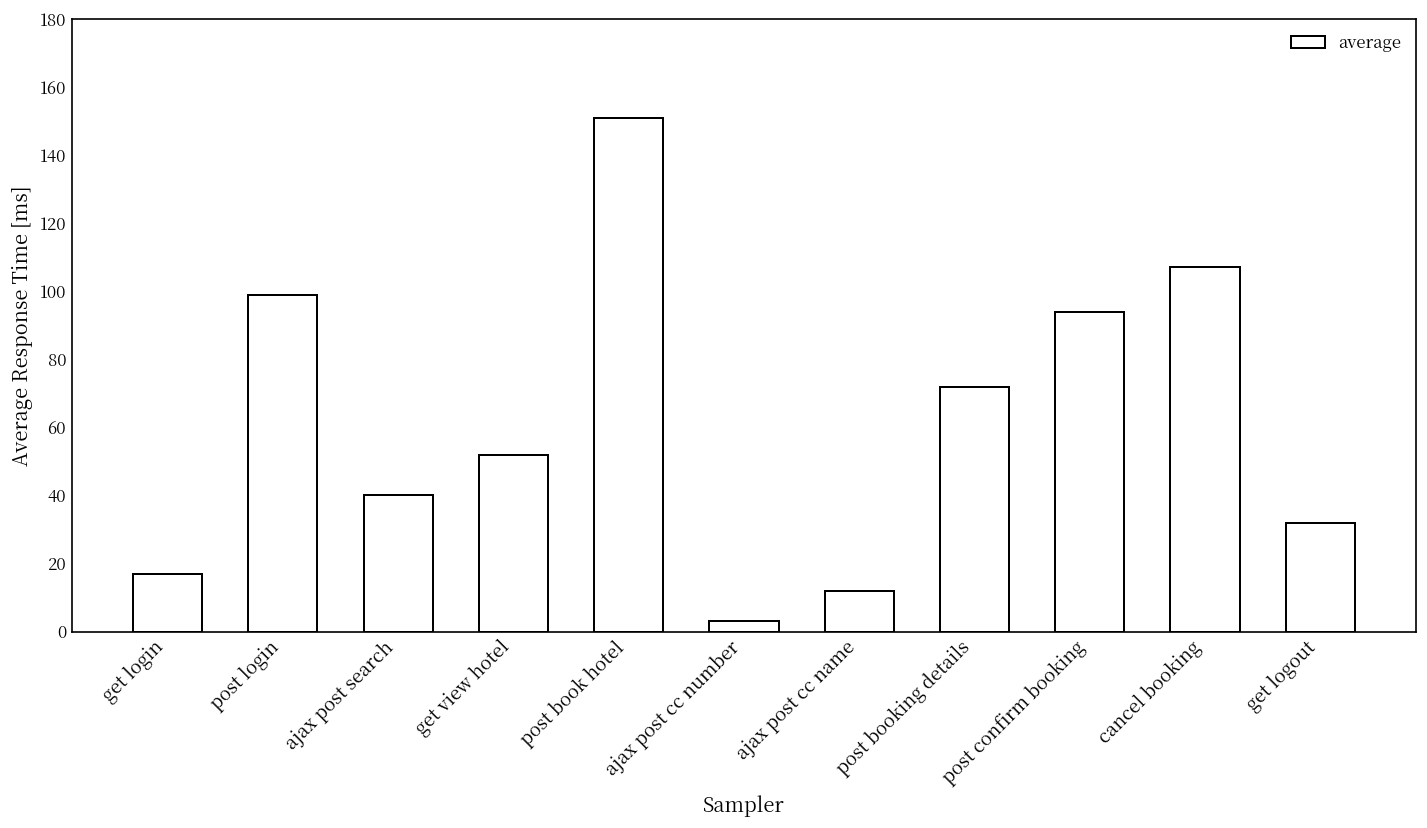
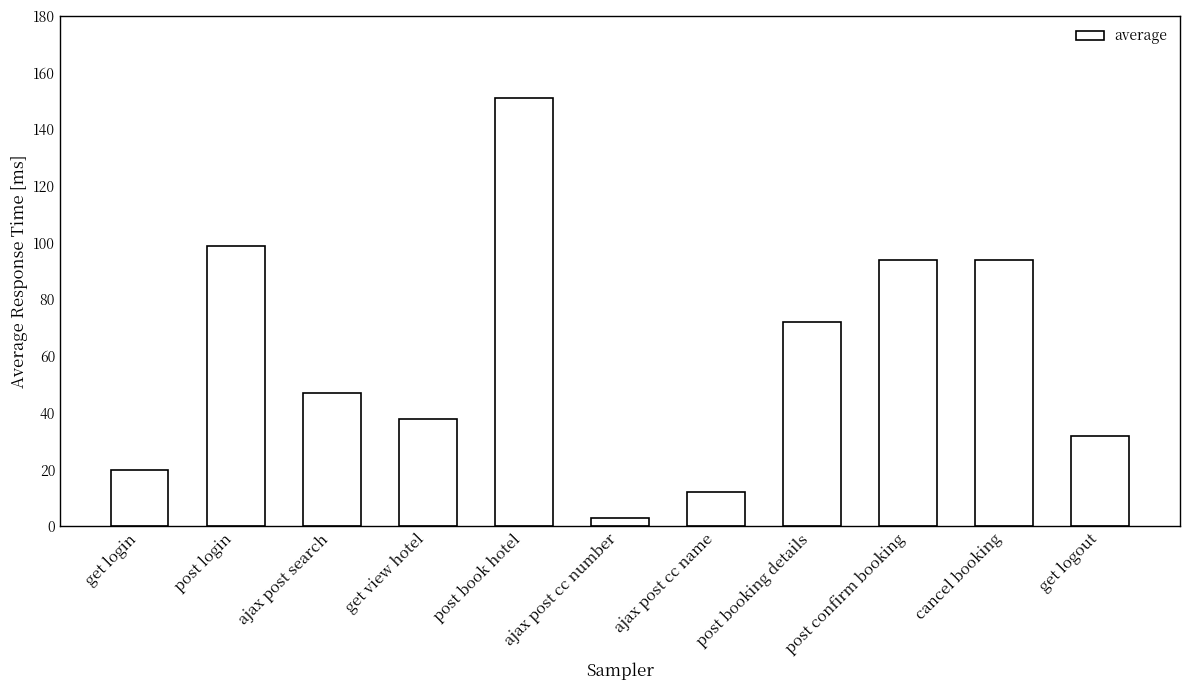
  {
-   "get login": 17,
+   "get login": 20,
    "post login": 99,
-   "ajax post search": 40,
-   "get view hotel": 52,
+   "ajax post search": 47,
+   "get view hotel": 38,
    "post book hotel": 151,
    "ajax post cc number": 3,
    "ajax post cc name": 12,
    "post booking details": 72,
    "post confirm booking": 94,
-   "cancel booking": 107,
+   "cancel booking": 94,
    "get logout": 32
  }
